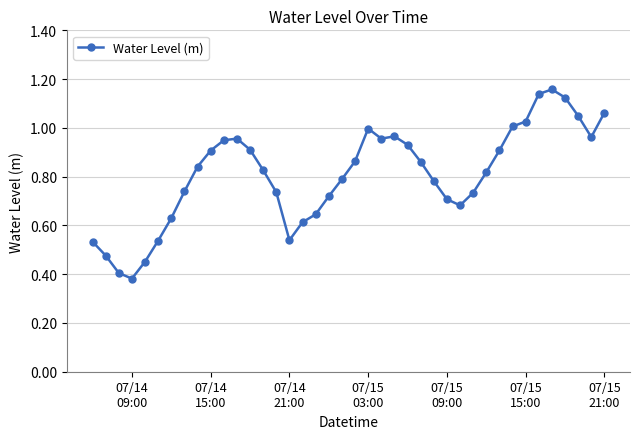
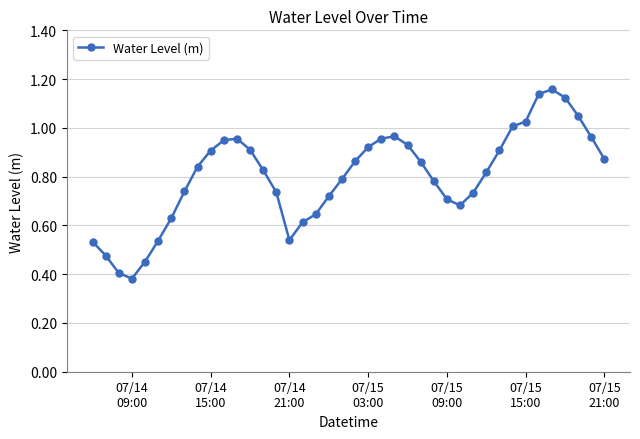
  {
    "07/14 09:00": 0.38,
    "07/14 15:00": 0.91,
    "07/14 21:00": 0.54,
-   "07/15 03:00": 1.00,
+   "07/15 03:00": 0.92,
    "07/15 09:00": 0.71,
    "07/15 15:00": 1.03,
-   "07/15 21:00": 1.06
+   "07/15 21:00": 0.87
  }
